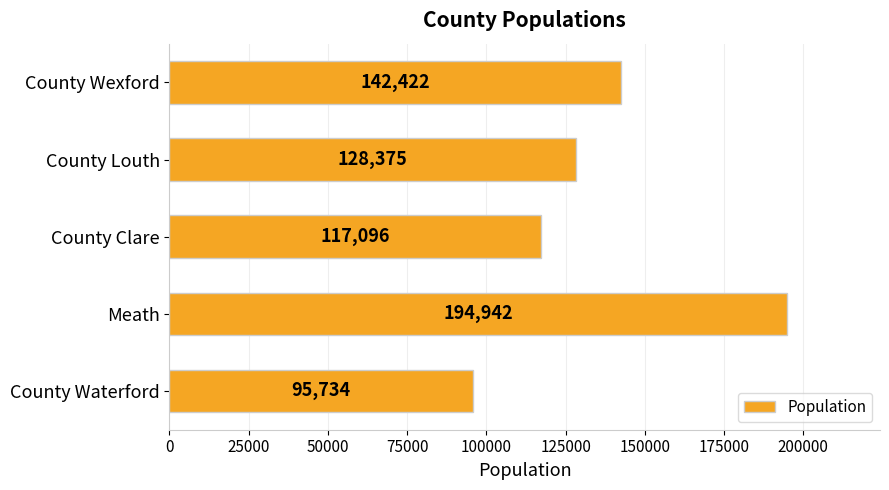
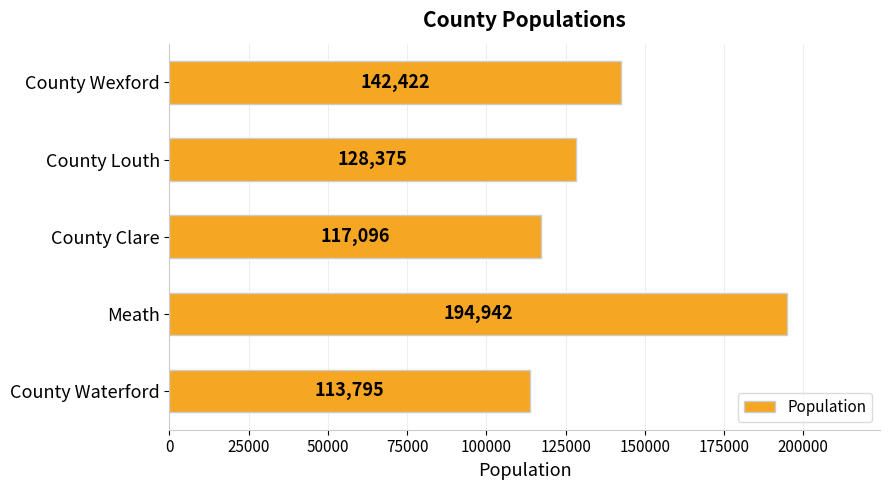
  {
    "County Wexford": "142,422",
    "County Louth": "128,375",
    "County Clare": "117,096",
    "Meath": "194,942",
-   "County Waterford": "95,734"
+   "County Waterford": "113,795"
  }
